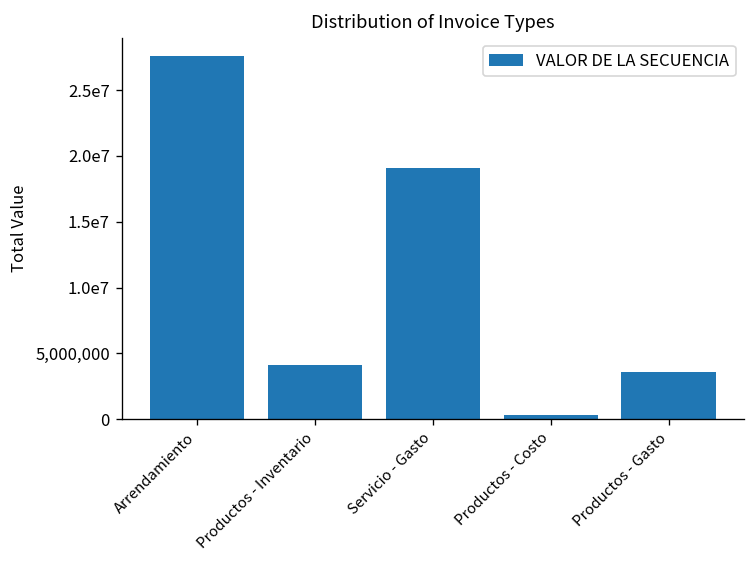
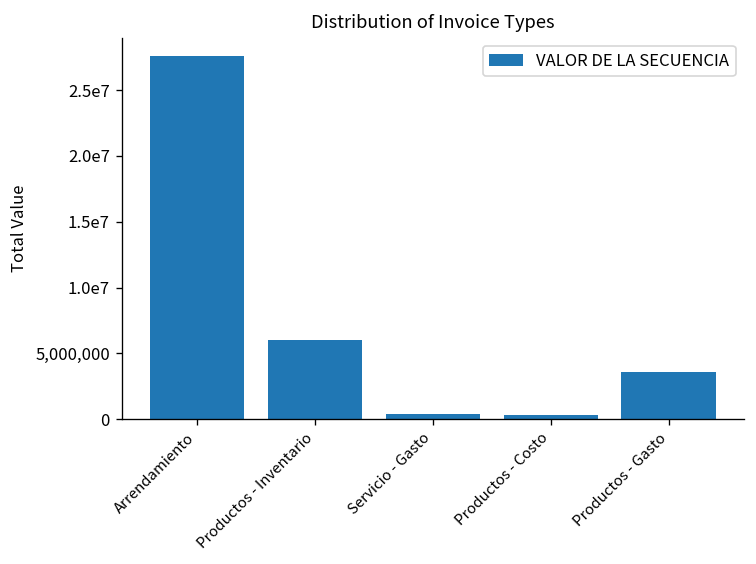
  {
    "Arrendamiento": "27,600,000",
-   "Productos - Inventario": "4,100,000",
-   "Servicio - Gasto": "19,100,000",
+   "Productos - Inventario": "6,000,000",
+   "Servicio - Gasto": "400,000",
    "Productos - Costo": "300,000",
    "Productos - Gasto": "3,600,000"
  }
